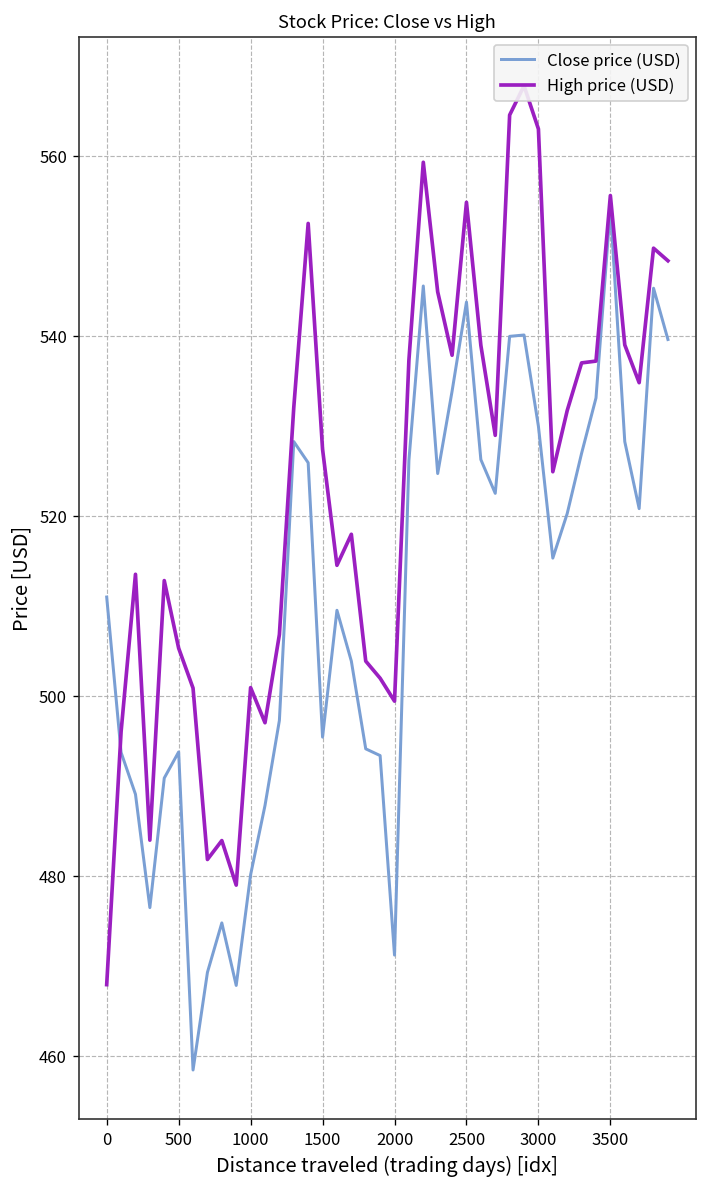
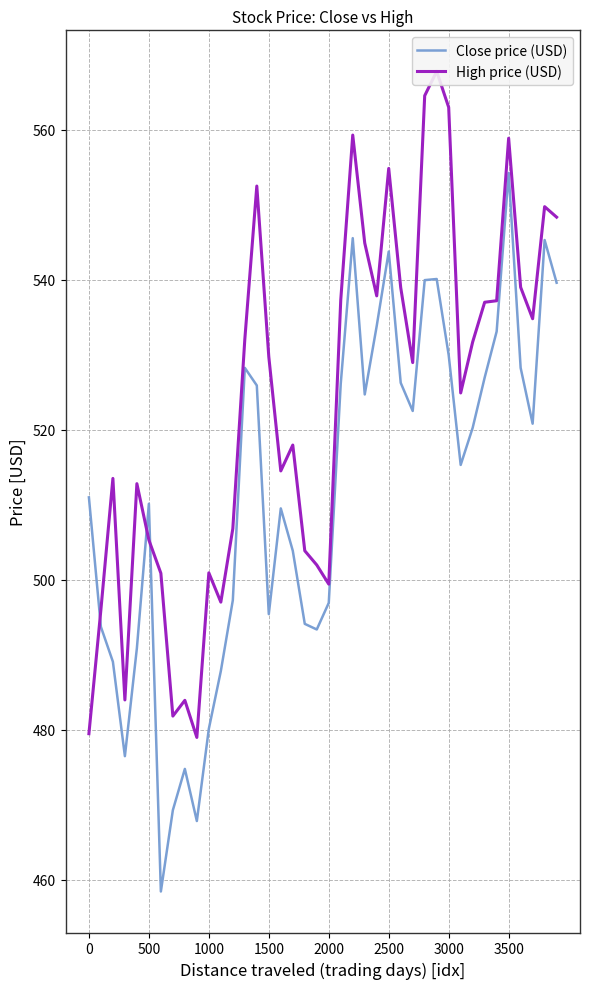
  {
    "Close price (USD)": {
      "0": 511,
-     "500": 494,
+     "500": 510,
      "1000": 480,
      "1500": 495,
-     "2000": 471,
+     "2000": 497,
      "2500": 544,
      "3000": 530,
      "3500": 554
    },
    "High price (USD)": {
-     "0": 468,
+     "0": 479,
      "500": 505,
      "1000": 501,
-     "1500": 527,
+     "1500": 530,
      "2000": 499,
      "2500": 555,
      "3000": 563,
-     "3500": 556
+     "3500": 559
    }
  }
